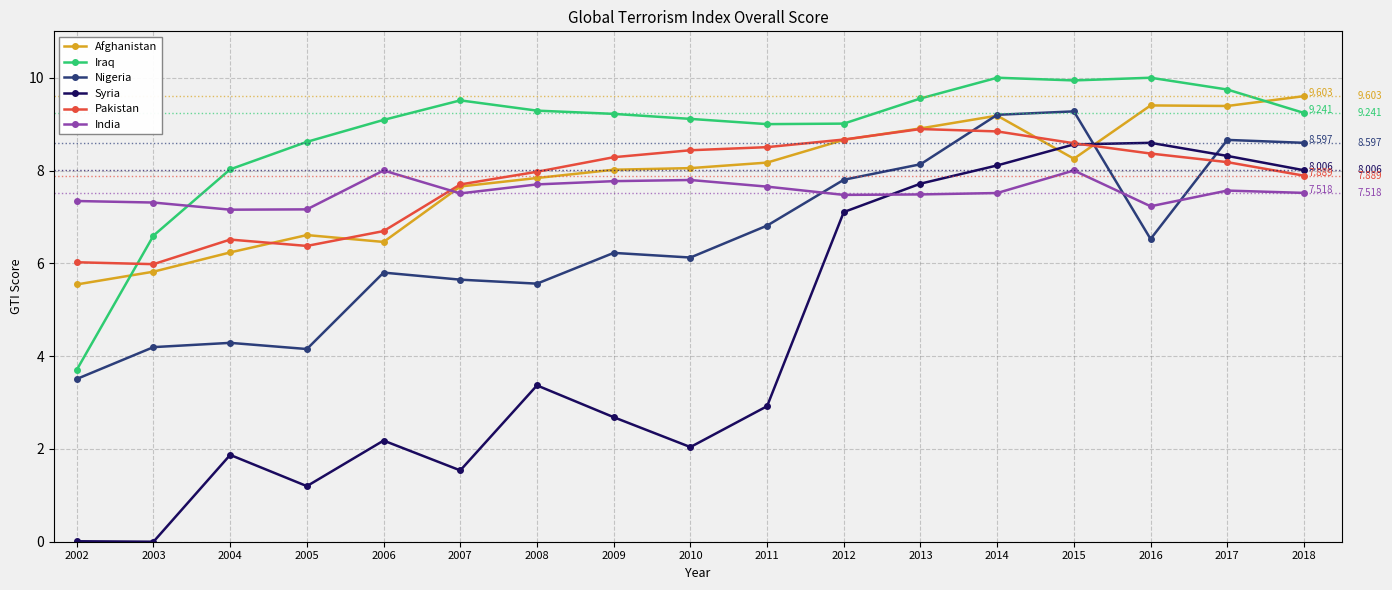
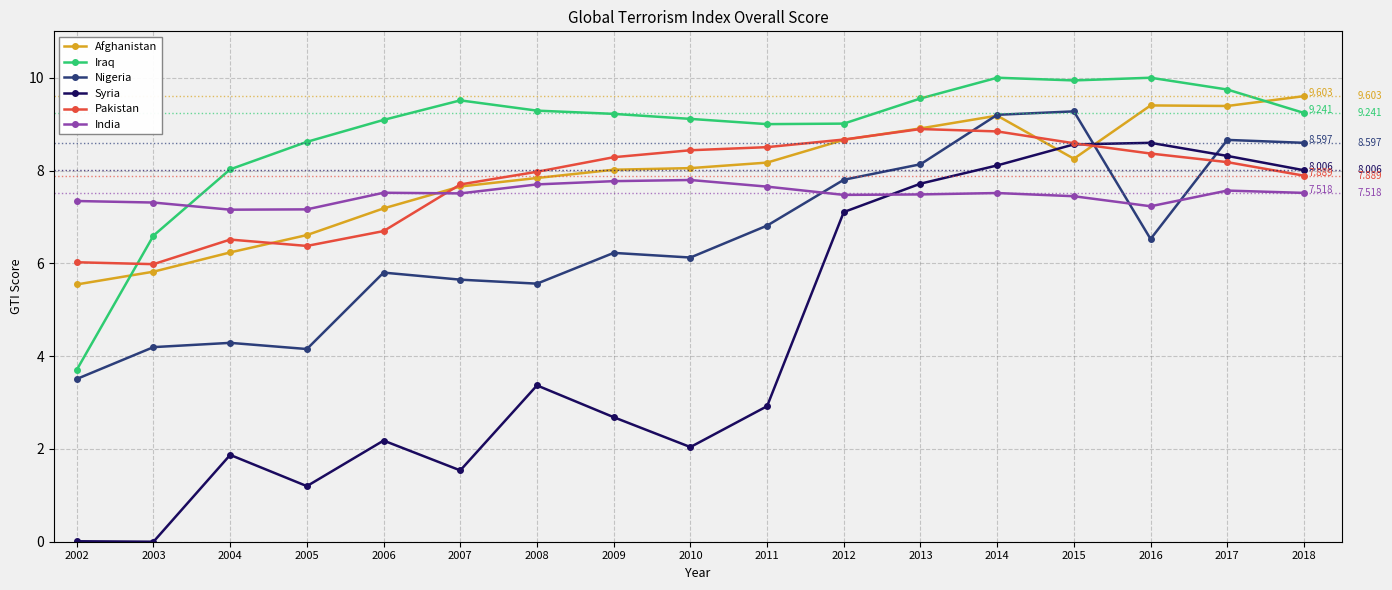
  {
    "Afghanistan": {
      "2002": 5.5,
      "2003": 5.8,
      "2004": 6.2,
      "2005": 6.6,
-     "2006": 6.5,
+     "2006": 7.2,
      "2008": 7.8,
      "2009": 8.0,
      "2010": 8.1,
      "2011": 8.2,
      "2015": 8.3,
      "2016": 9.4,
      "2017": 9.4
    },
    "Iraq": {
      "2018": 9.241
    },
    "Nigeria": {
      "2018": 8.597
    },
    "Syria": {
      "2002": 0.0,
      "2003": 0.0,
      "2004": 1.9,
      "2005": 1.2,
      "2006": 2.2,
      "2007": 1.5,
      "2008": 3.4,
      "2009": 2.7,
      "2010": 2.0,
      "2011": 2.9,
      "2012": 7.1,
      "2013": 7.7,
      "2014": 8.1,
      "2016": 8.6,
      "2017": 8.3
    },
    "Pakistan": {
      "2002": 6.0,
      "2003": 6.0,
      "2004": 6.5,
      "2005": 6.4,
      "2006": 6.7,
      "2008": 8.0,
      "2009": 8.3,
      "2010": 8.4,
      "2011": 8.5,
      "2014": 8.8,
      "2016": 8.4,
      "2017": 8.2
    },
    "India": {
      "2002": 7.3,
      "2003": 7.3,
      "2004": 7.2,
      "2005": 7.2,
-     "2006": 8.0,
+     "2006": 7.5,
      "2007": 7.5,
      "2008": 7.7,
      "2009": 7.8,
      "2010": 7.8,
      "2011": 7.7,
      "2012": 7.5,
      "2013": 7.5,
      "2014": 7.5,
-     "2015": 8.0,
+     "2015": 7.4,
      "2016": 7.2,
      "2017": 7.6
    }
  }
